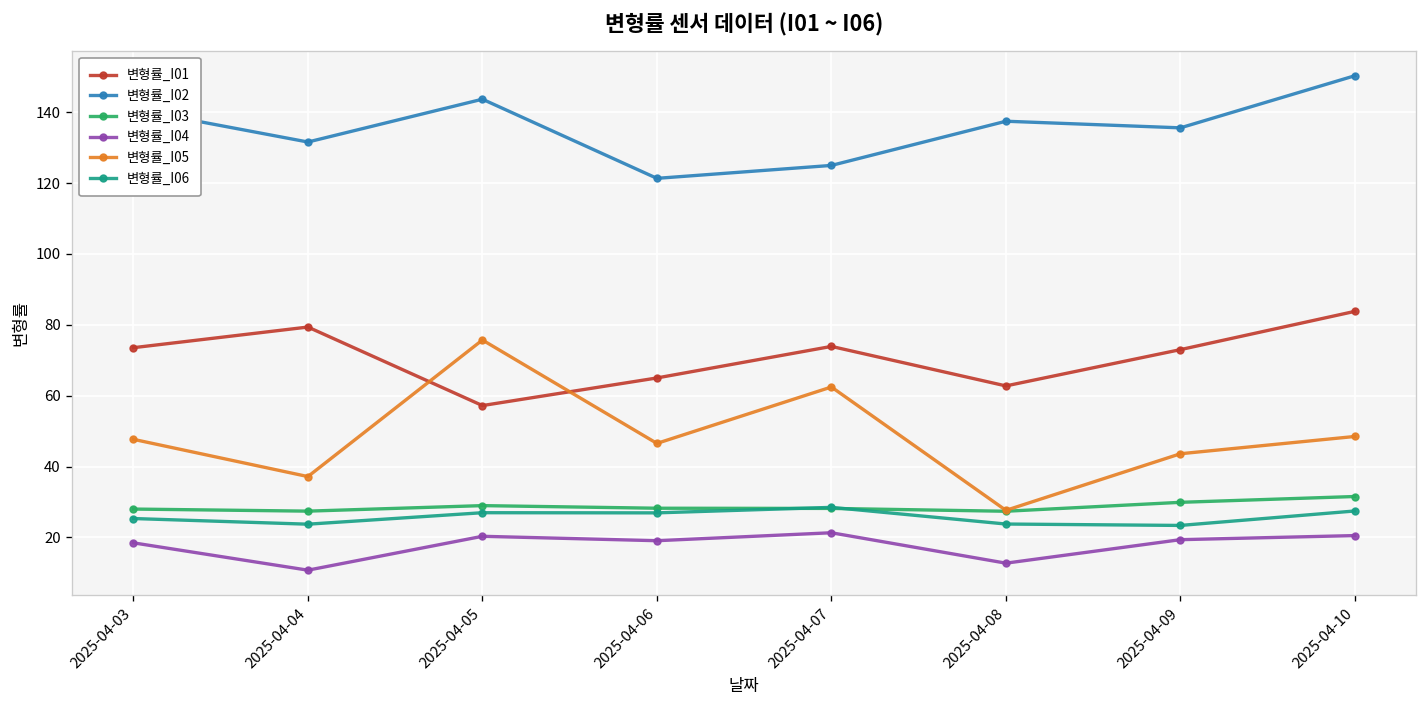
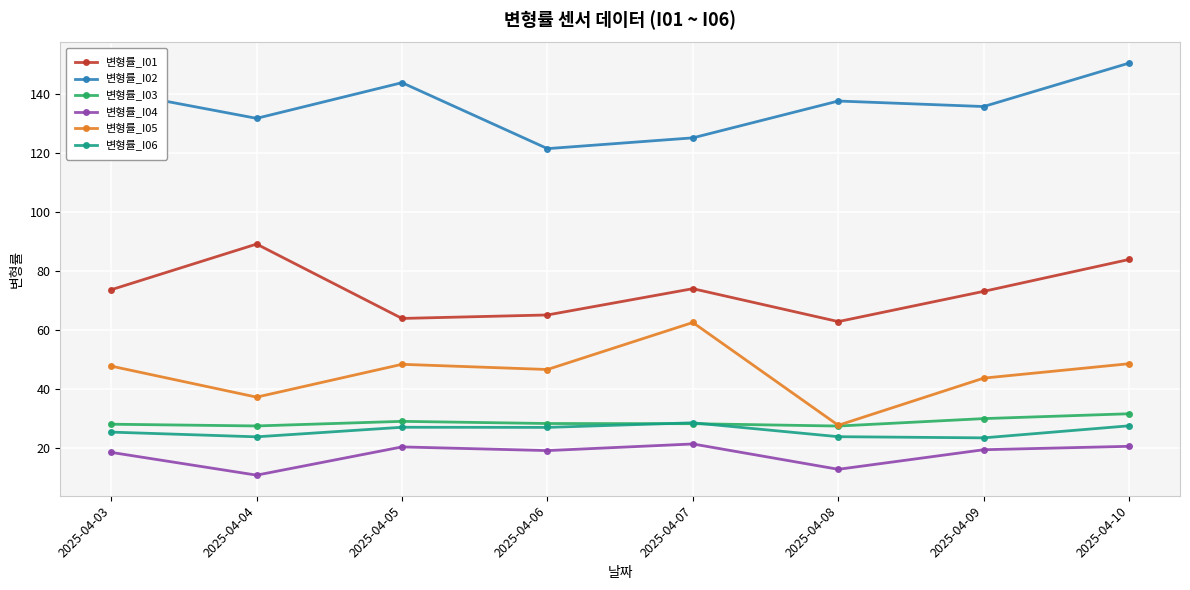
  {
    "변형률_I01": {
      "2025-04-03": 74,
-     "2025-04-04": 79,
-     "2025-04-05": 57,
+     "2025-04-04": 89,
+     "2025-04-05": 64,
      "2025-04-06": 65,
      "2025-04-07": 74,
      "2025-04-08": 63,
      "2025-04-09": 73,
      "2025-04-10": 84
    },
    "변형률_I02": {
      "2025-04-04": 132,
      "2025-04-05": 144,
      "2025-04-06": 121,
      "2025-04-07": 125,
      "2025-04-08": 137,
      "2025-04-09": 136,
      "2025-04-10": 150
    },
    "변형률_I04": {
      "2025-04-03": 18,
      "2025-04-04": 11,
      "2025-04-05": 20,
      "2025-04-06": 19,
      "2025-04-07": 21,
      "2025-04-08": 13,
      "2025-04-09": 19,
      "2025-04-10": 21
    },
    "변형률_I05": {
      "2025-04-03": 48,
      "2025-04-04": 37,
-     "2025-04-05": 76,
+     "2025-04-05": 48,
      "2025-04-06": 47,
      "2025-04-07": 62,
      "2025-04-09": 44,
      "2025-04-10": 48
    }
  }
